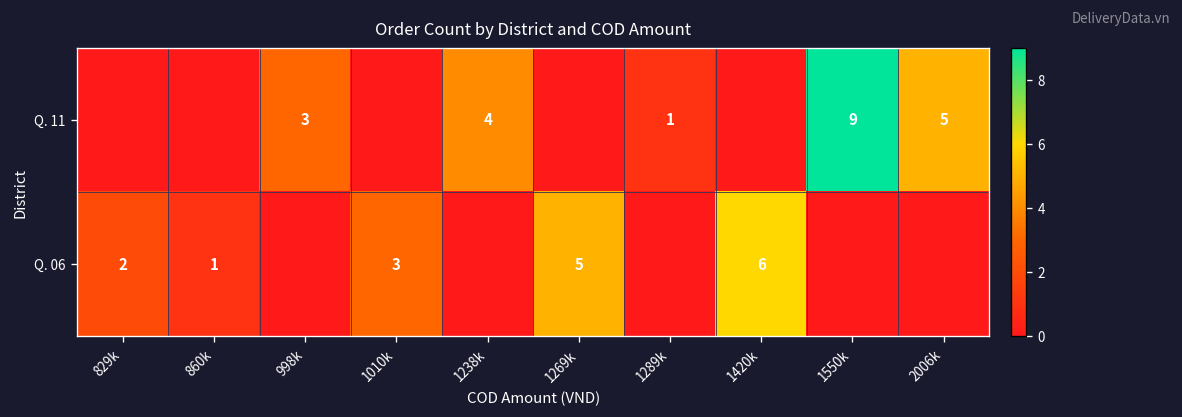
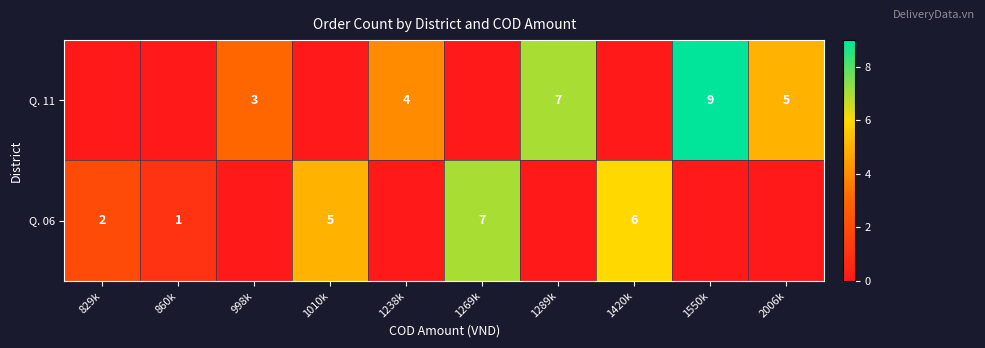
  {
    "Q. 11": {
      "998k": 3,
      "1238k": 4,
-     "1289k": 1,
+     "1289k": 7,
      "1550k": 9,
      "2006k": 5
    },
    "Q. 06": {
      "829k": 2,
      "860k": 1,
-     "1010k": 3,
-     "1269k": 5,
+     "1010k": 5,
+     "1269k": 7,
      "1420k": 6
    }
  }
